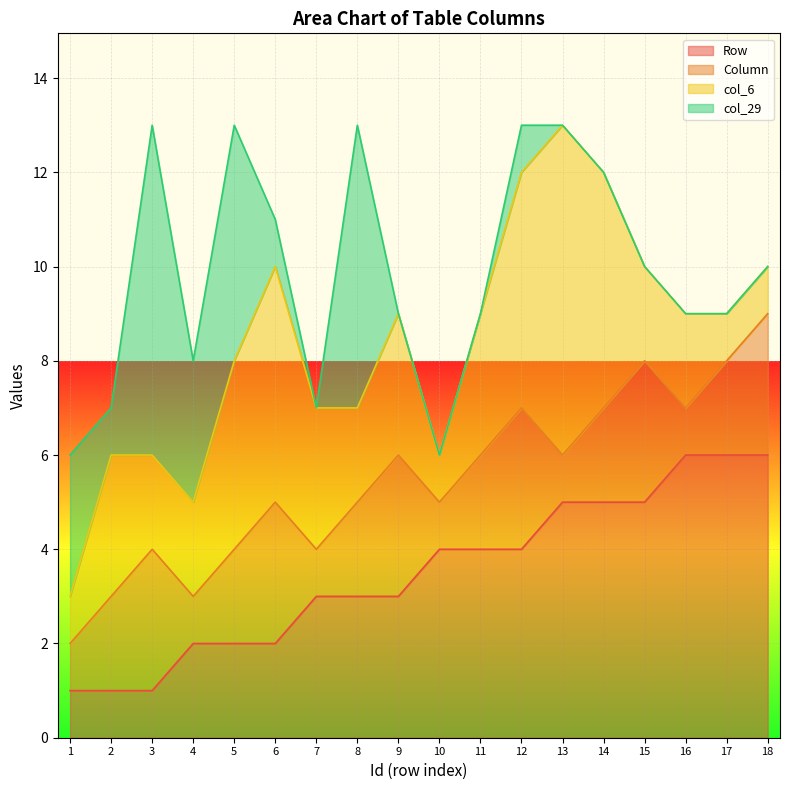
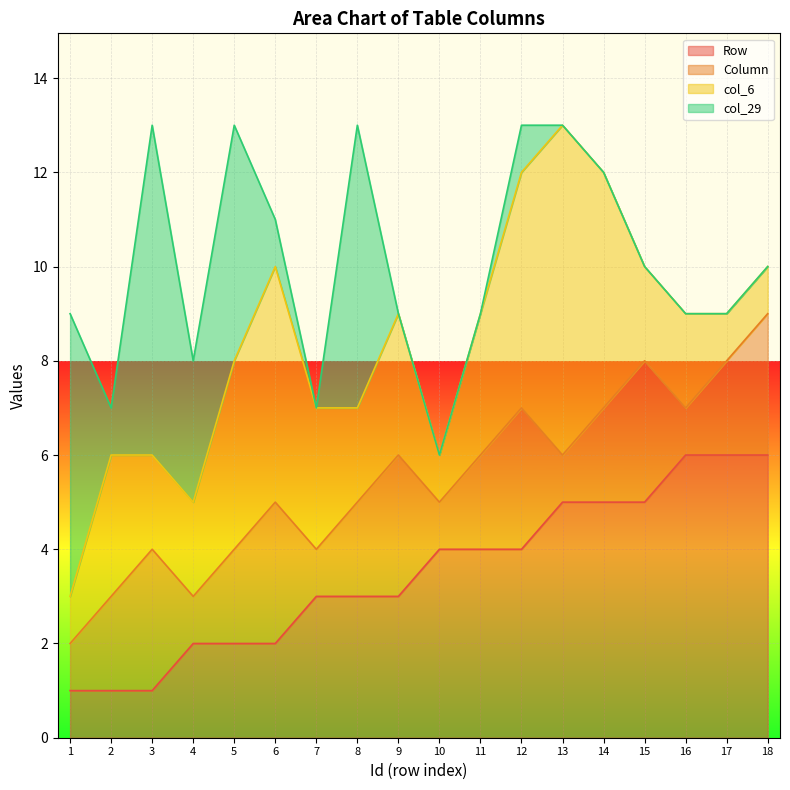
  {
    "col_29": {
-     "1": 3,
+     "1": 6,
      "2": 7,
      "3": 13,
      "4": 8,
      "5": 13,
      "6": 11,
      "8": 13,
      "12": 13
    }
  }
